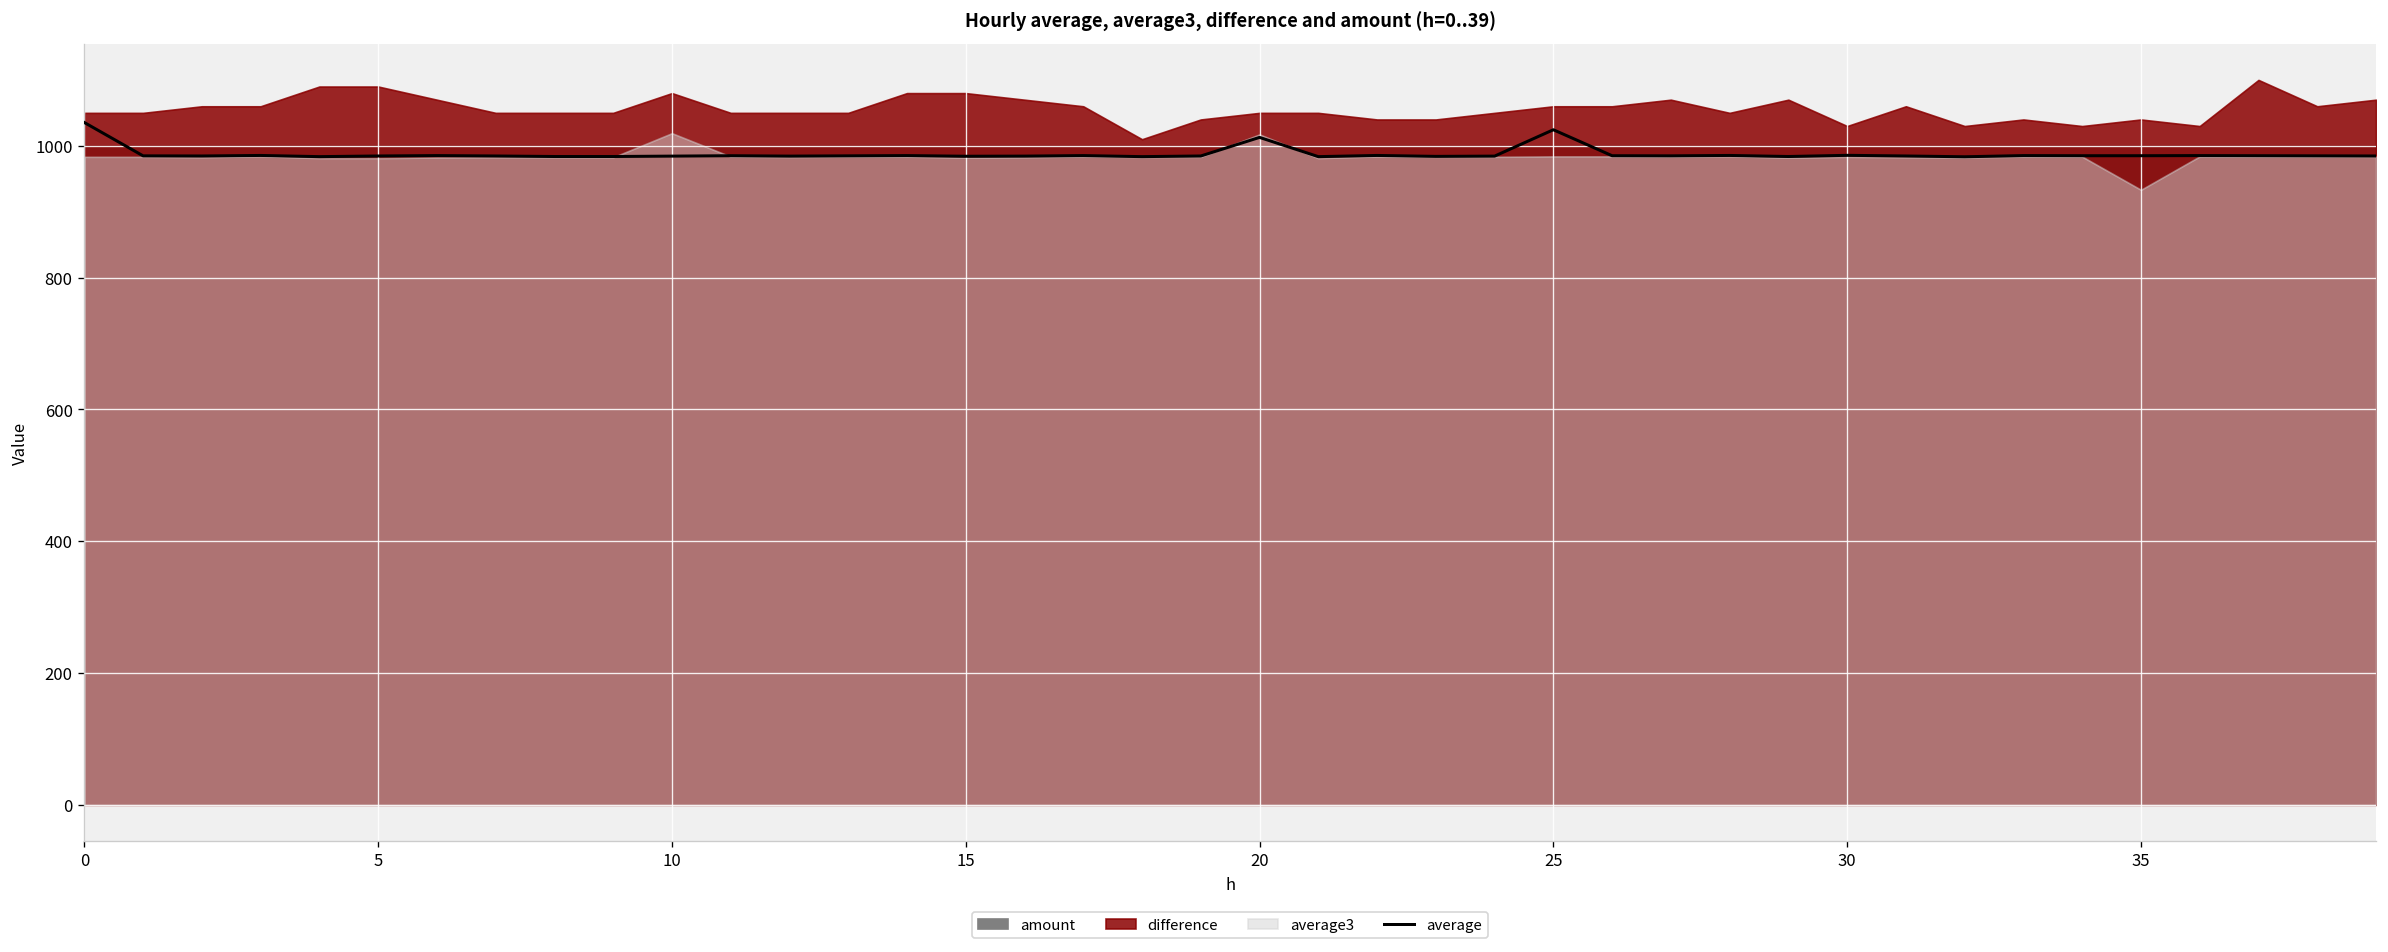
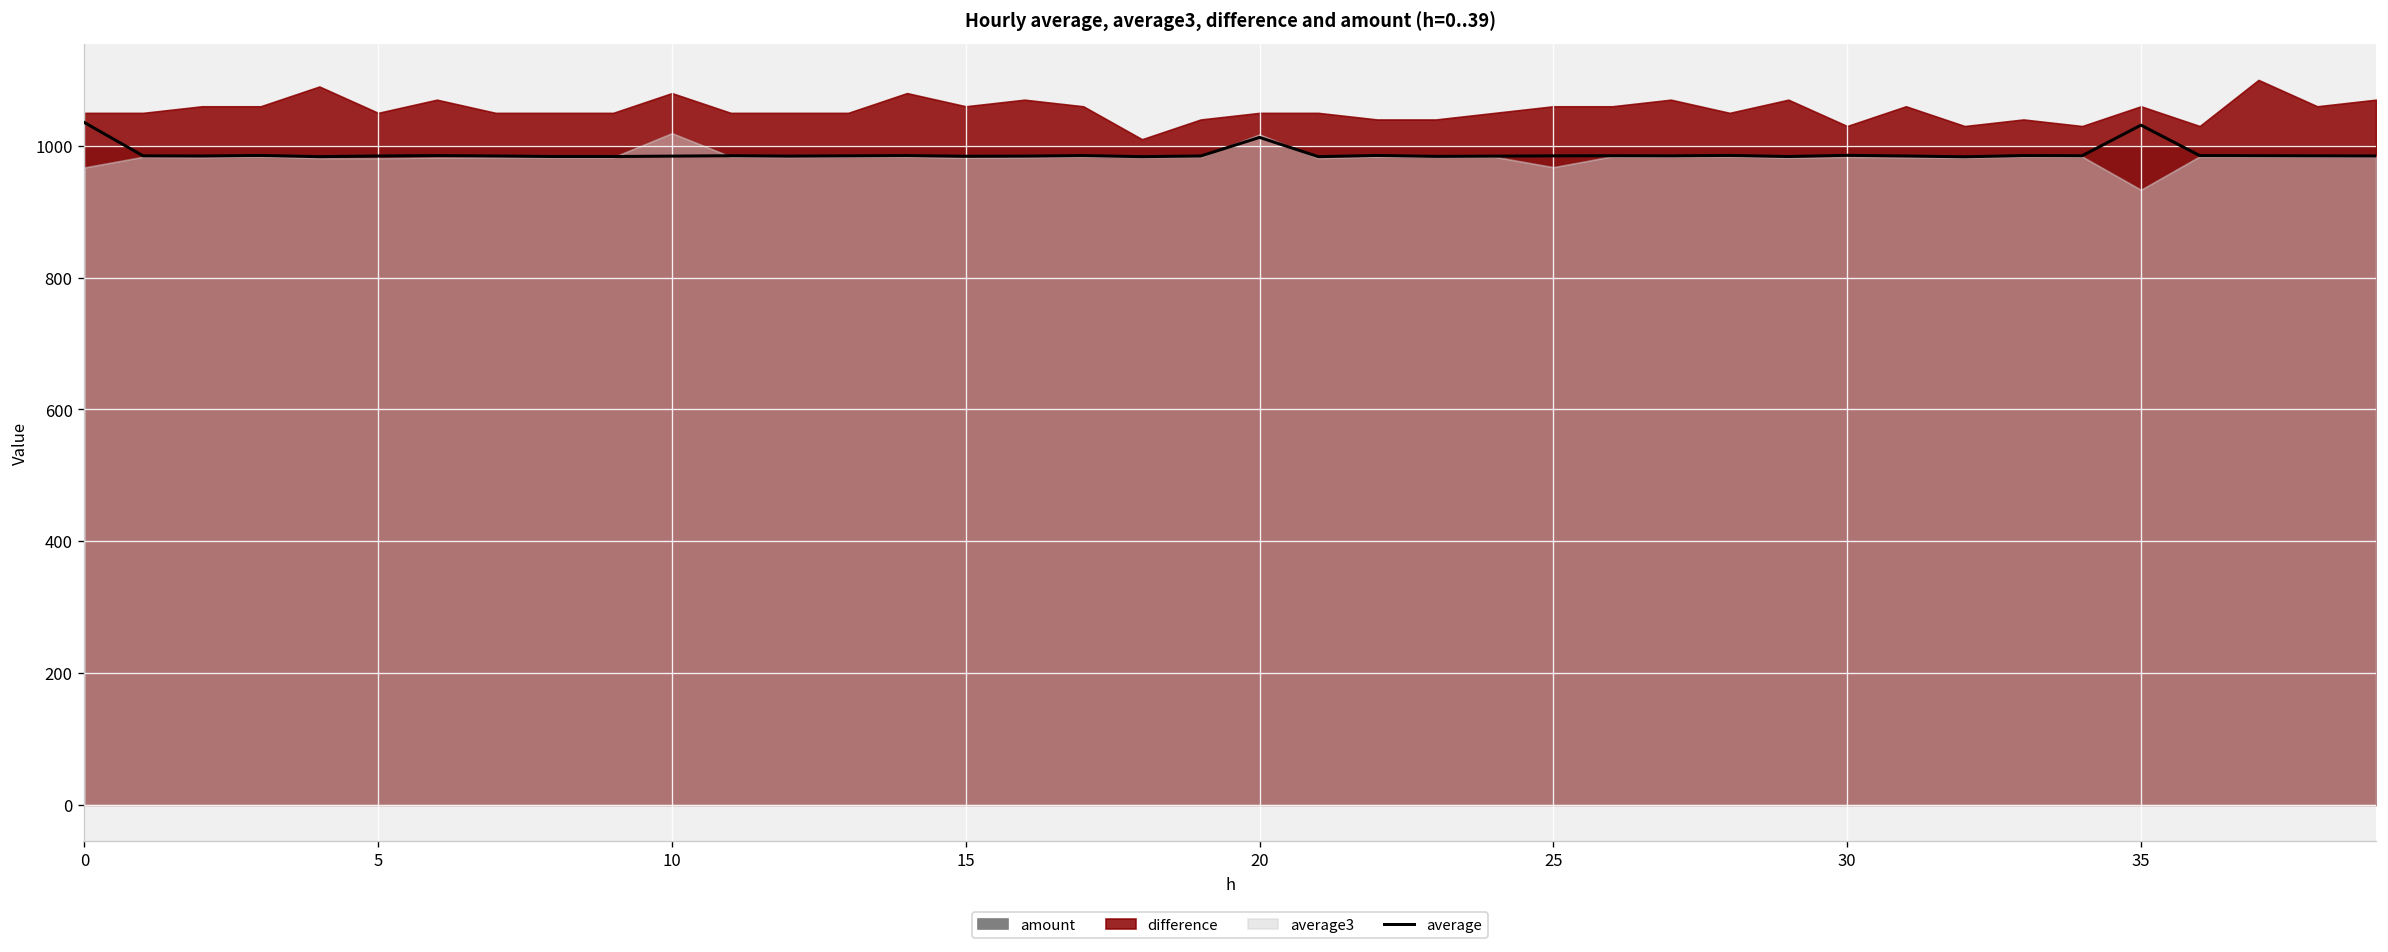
  {
    "average": {
      "0": 1040,
      "10": 980,
-     "25": 1020,
-     "35": 990
+     "25": 980,
+     "35": 1030
    },
    "amount": {
      "0": 1000,
      "5": 1000,
      "10": 1000,
      "15": 1000,
      "20": 1000,
      "25": 1000,
      "30": 1000,
      "35": 1000
    },
    "difference": {
      "0": 1050,
-     "5": 1090,
+     "5": 1050,
      "10": 1080,
-     "15": 1080,
+     "15": 1060,
      "20": 1050,
      "25": 1060,
      "30": 1030,
-     "35": 1040
+     "35": 1060
    },
    "average3": {
-     "0": 980,
+     "0": 970,
      "10": 1020,
-     "25": 980,
+     "25": 970,
      "35": 930
    }
  }
